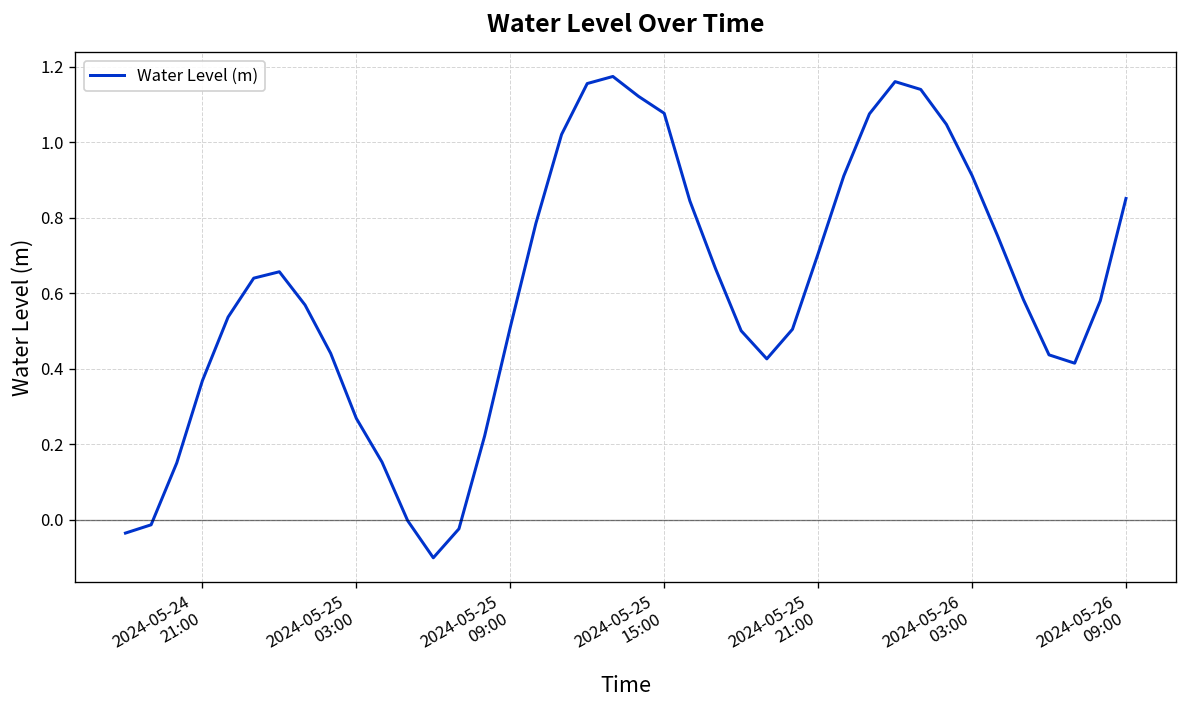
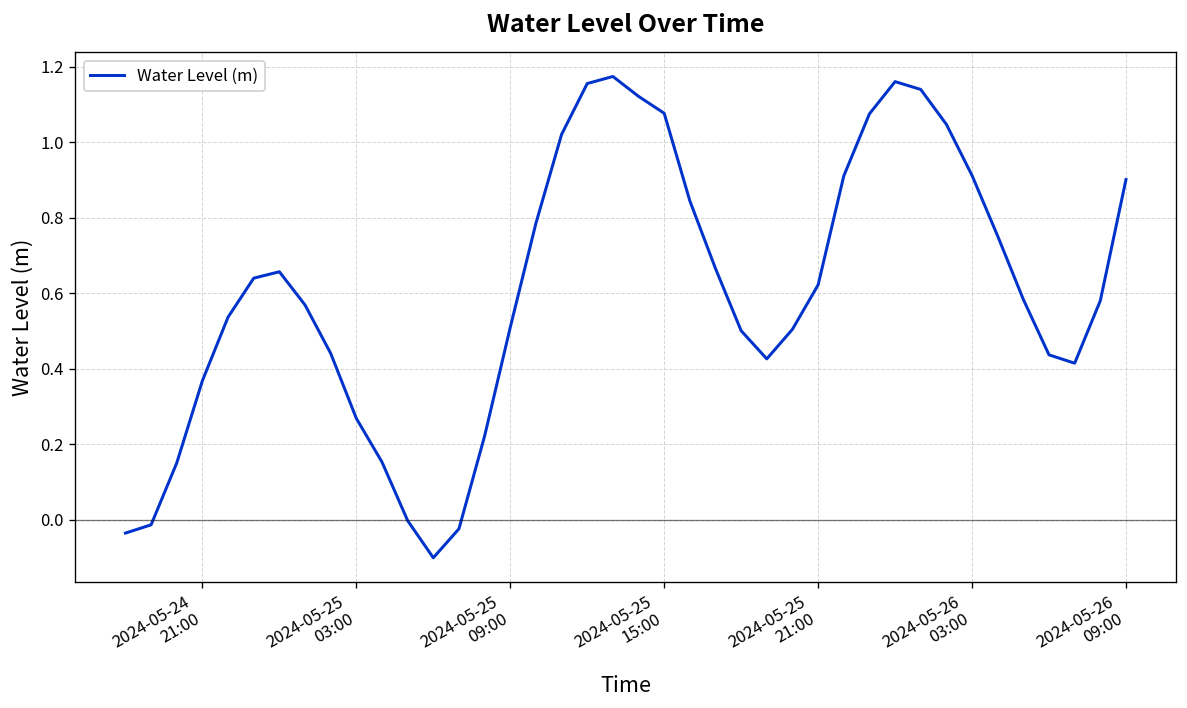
  {
    "2024-05-24 21:00": 0.37,
    "2024-05-25 03:00": 0.27,
    "2024-05-25 09:00": 0.51,
    "2024-05-25 15:00": 1.08,
-   "2024-05-25 21:00": 0.70,
+   "2024-05-25 21:00": 0.62,
    "2024-05-26 03:00": 0.91,
-   "2024-05-26 09:00": 0.85
+   "2024-05-26 09:00": 0.90
  }
